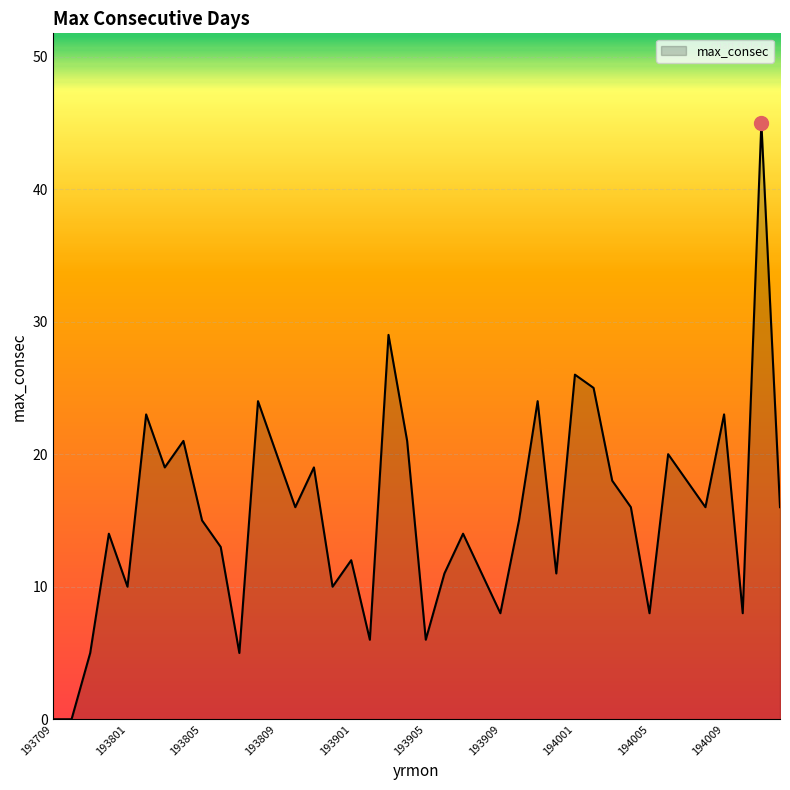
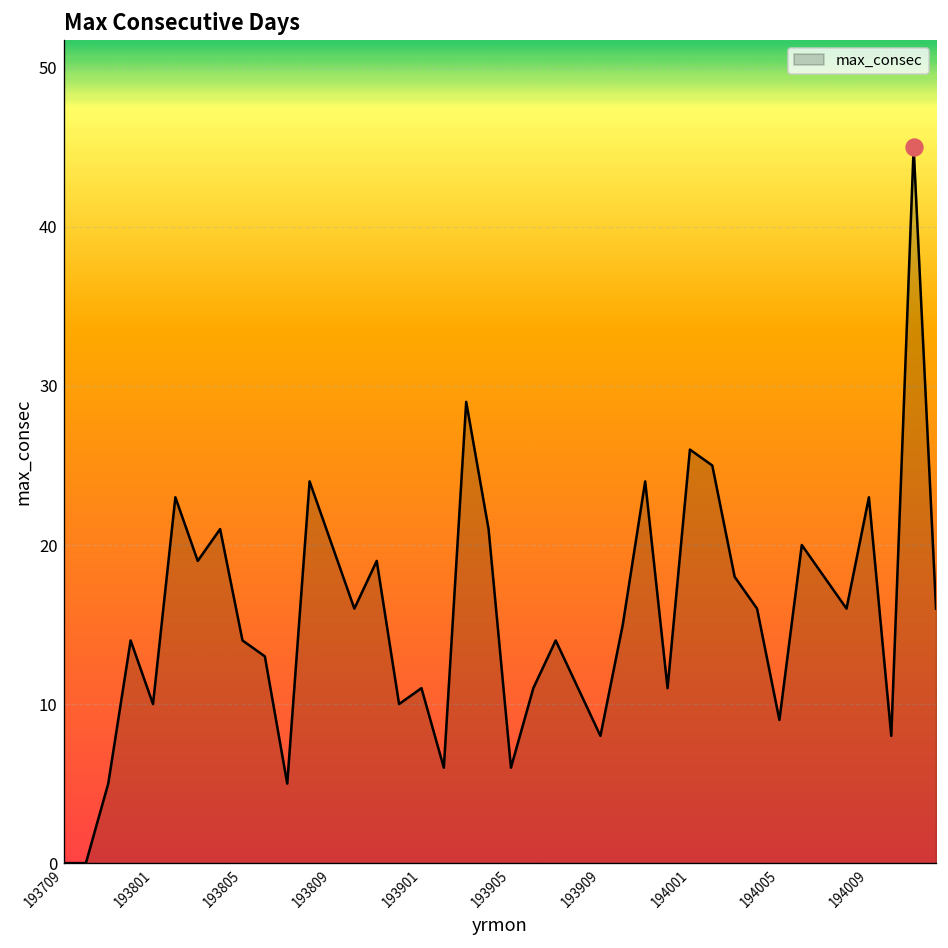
  {
    "max_consec": {
      "193709": 0,
      "193801": 10,
-     "193805": 15,
+     "193805": 14,
      "193809": 20,
-     "193901": 12,
+     "193901": 11,
      "193905": 6,
      "193909": 8,
      "194001": 26,
-     "194005": 8,
+     "194005": 9,
      "194009": 23
    }
  }
